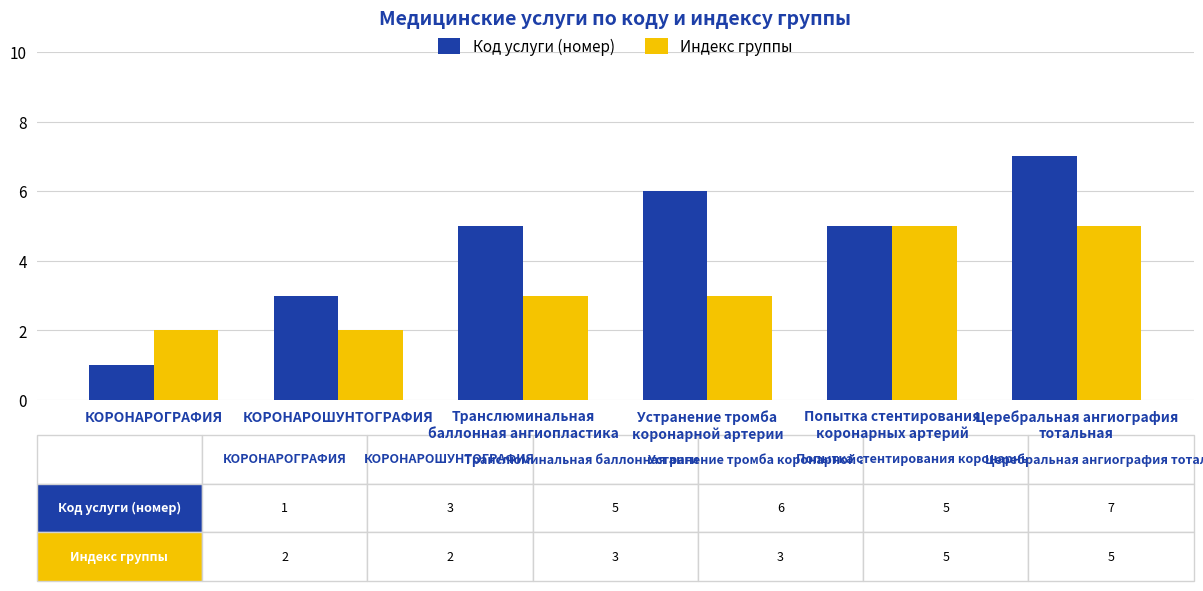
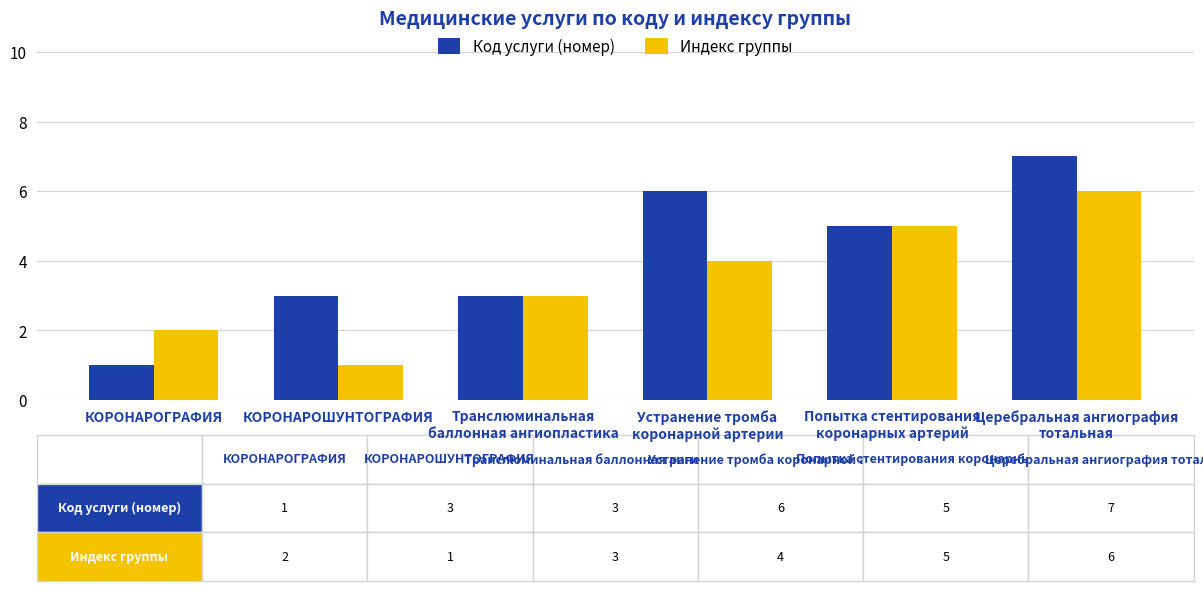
  {
    "Код услуги (номер)": {
-     "Транслюминальная баллонная ангиопластика": 5
+     "Транслюминальная баллонная ангиопластика": 3
    },
    "Индекс группы": {
-     "КОРОНАРОШУНТОГРАФИЯ": 2,
-     "Устранение тромба коронарной артерии": 3,
-     "Церебральная ангиография тотальная": 5
+     "КОРОНАРОШУНТОГРАФИЯ": 1,
+     "Устранение тромба коронарной артерии": 4,
+     "Церебральная ангиография тотальная": 6
    }
  }
